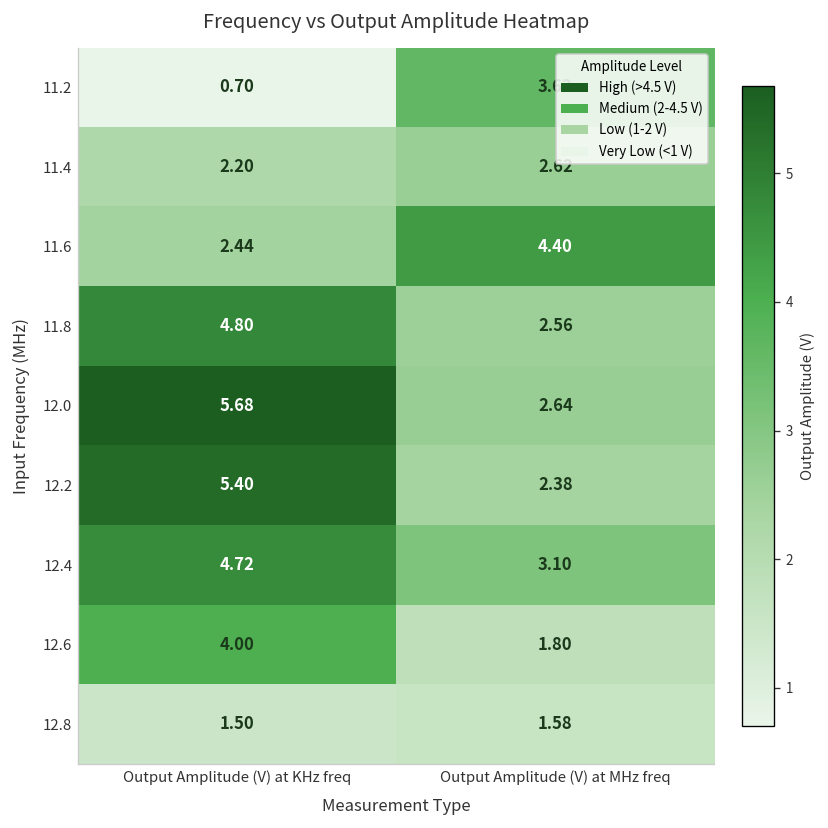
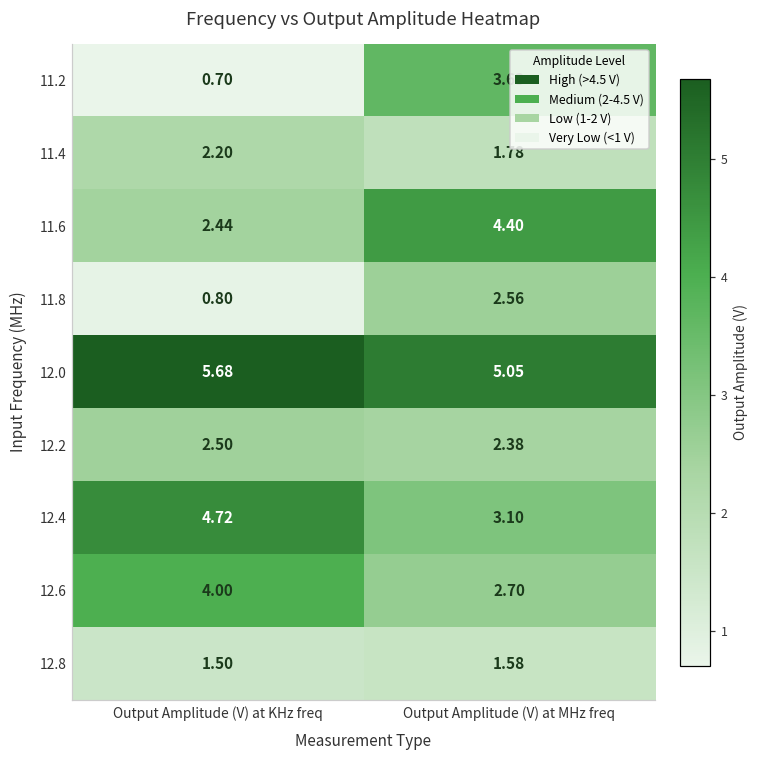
  {
    "11.2": {
      "Output Amplitude (V) at KHz freq": 0.70
    },
    "11.4": {
      "Output Amplitude (V) at KHz freq": 2.20,
-     "Output Amplitude (V) at MHz freq": 2.62
+     "Output Amplitude (V) at MHz freq": 1.78
    },
    "11.6": {
      "Output Amplitude (V) at KHz freq": 2.44,
      "Output Amplitude (V) at MHz freq": 4.40
    },
    "11.8": {
-     "Output Amplitude (V) at KHz freq": 4.80,
+     "Output Amplitude (V) at KHz freq": 0.80,
      "Output Amplitude (V) at MHz freq": 2.56
    },
    "12.0": {
      "Output Amplitude (V) at KHz freq": 5.68,
-     "Output Amplitude (V) at MHz freq": 2.64
+     "Output Amplitude (V) at MHz freq": 5.05
    },
    "12.2": {
-     "Output Amplitude (V) at KHz freq": 5.40,
+     "Output Amplitude (V) at KHz freq": 2.50,
      "Output Amplitude (V) at MHz freq": 2.38
    },
    "12.4": {
      "Output Amplitude (V) at KHz freq": 4.72,
      "Output Amplitude (V) at MHz freq": 3.10
    },
    "12.6": {
      "Output Amplitude (V) at KHz freq": 4.00,
-     "Output Amplitude (V) at MHz freq": 1.80
+     "Output Amplitude (V) at MHz freq": 2.70
    },
    "12.8": {
      "Output Amplitude (V) at KHz freq": 1.50,
      "Output Amplitude (V) at MHz freq": 1.58
    }
  }
